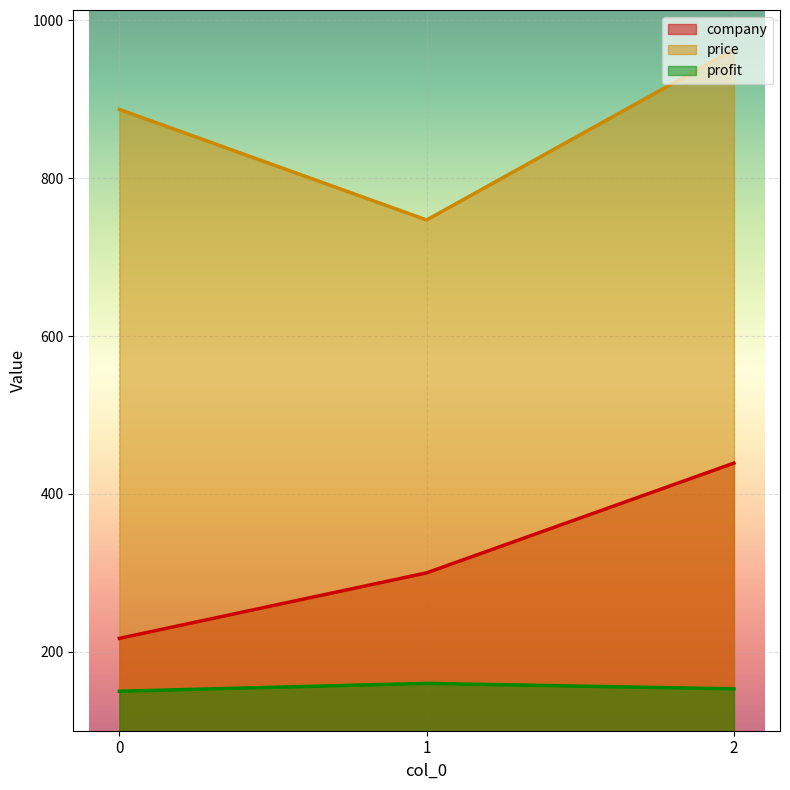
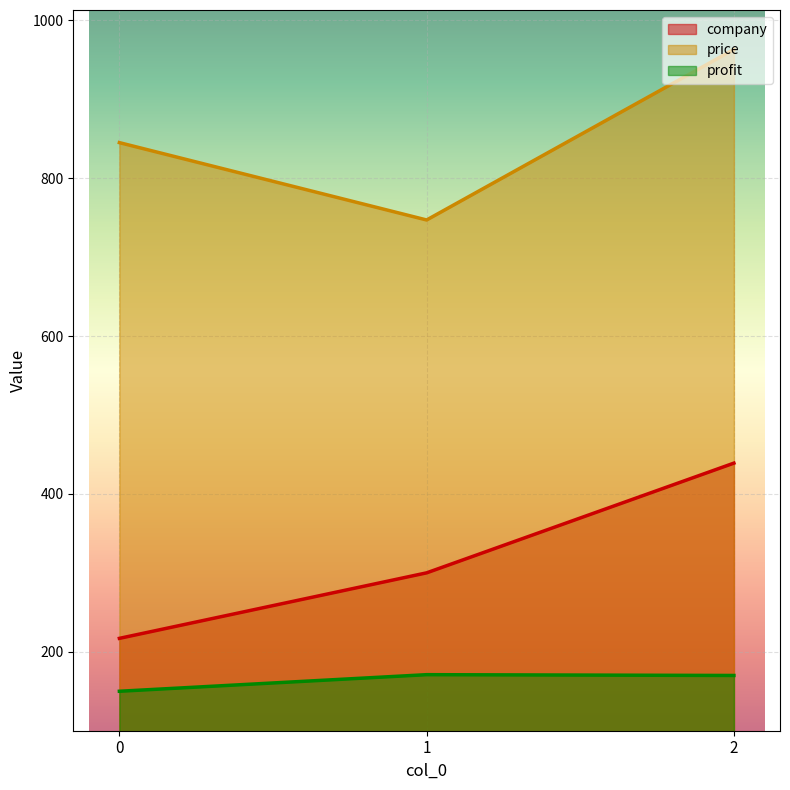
  {
    "company": {
      "0": 220,
      "1": 300,
      "2": 440
    },
    "price": {
-     "0": 890,
+     "0": 850,
      "1": 750
    },
    "profit": {
      "0": 150,
-     "1": 160,
-     "2": 150
+     "1": 170,
+     "2": 170
    }
  }
